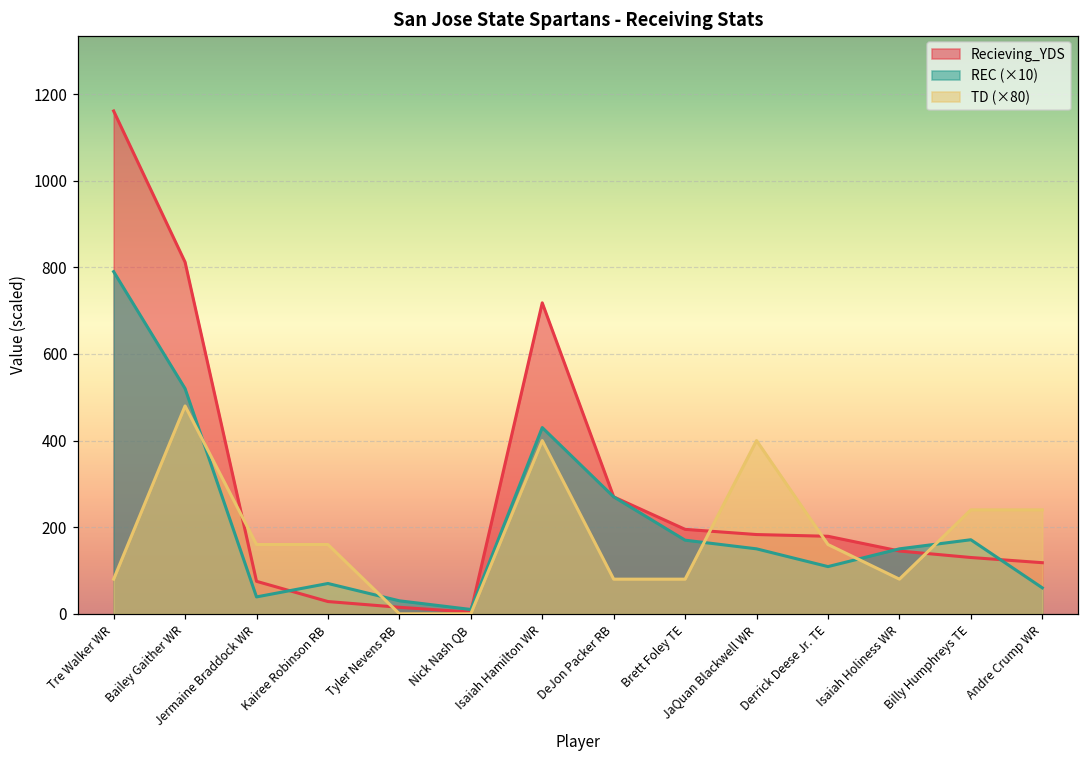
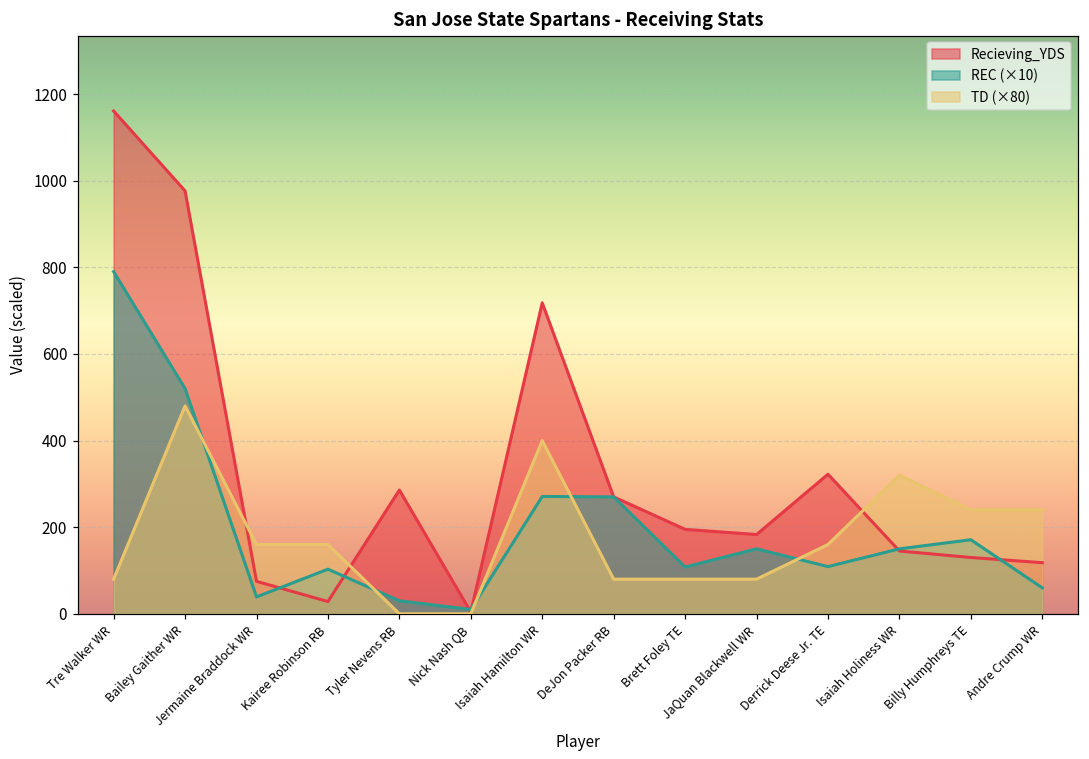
  {
    "Recieving_YDS": {
      "Tre Walker WR": 1160,
-     "Bailey Gaither WR": 810,
+     "Bailey Gaither WR": 980,
      "Jermaine Braddock WR": 80,
      "Kairee Robinson RB": 30,
-     "Tyler Nevens RB": 20,
+     "Tyler Nevens RB": 290,
      "Isaiah Hamilton WR": 720,
      "Brett Foley TE": 200,
      "JaQuan Blackwell WR": 180,
-     "Derrick Deese Jr. TE": 180,
+     "Derrick Deese Jr. TE": 320,
      "Billy Humphreys TE": 130,
      "Andre Crump WR": 120
    },
    "REC (×10)": {
      "Tre Walker WR": 790,
      "Bailey Gaither WR": 520,
      "Jermaine Braddock WR": 40,
-     "Kairee Robinson RB": 70,
+     "Kairee Robinson RB": 100,
      "Tyler Nevens RB": 30,
-     "Isaiah Hamilton WR": 430,
-     "Brett Foley TE": 170,
+     "Isaiah Hamilton WR": 270,
+     "Brett Foley TE": 110,
      "JaQuan Blackwell WR": 150,
      "Derrick Deese Jr. TE": 110,
      "Billy Humphreys TE": 170,
      "Andre Crump WR": 60
    },
    "TD (×80)": {
      "Tre Walker WR": 80,
      "Bailey Gaither WR": 480,
      "Jermaine Braddock WR": 160,
      "Kairee Robinson RB": 160,
      "Tyler Nevens RB": 0,
      "Isaiah Hamilton WR": 400,
      "DeJon Packer RB": 80,
      "Brett Foley TE": 80,
-     "JaQuan Blackwell WR": 400,
+     "JaQuan Blackwell WR": 80,
      "Derrick Deese Jr. TE": 160,
-     "Isaiah Holiness WR": 80,
+     "Isaiah Holiness WR": 320,
      "Billy Humphreys TE": 240,
      "Andre Crump WR": 240
    }
  }
